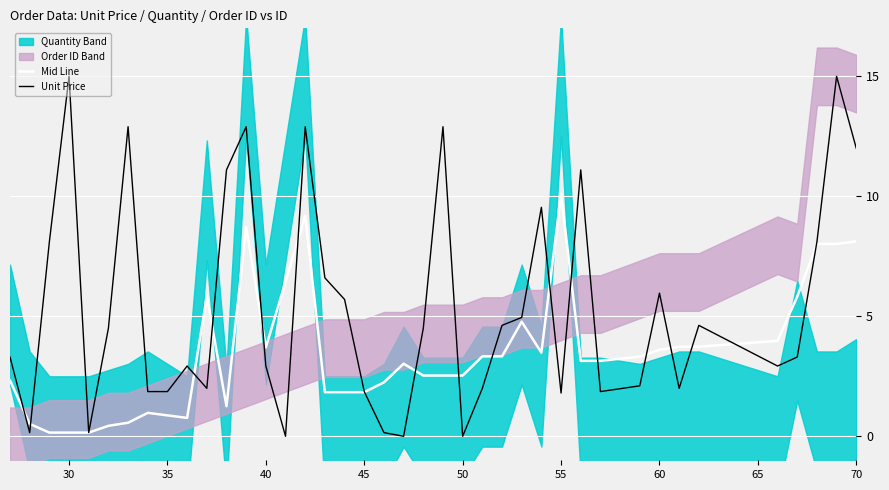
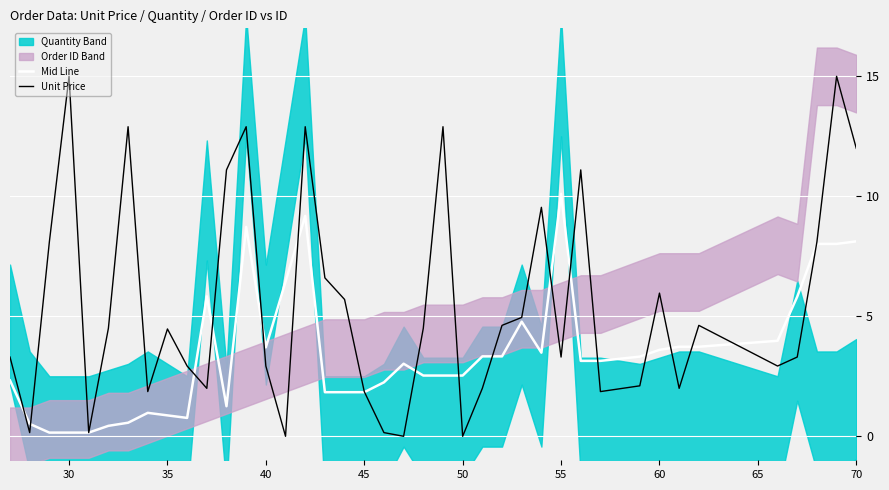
  {
    "Mid Line": {
      "30": 0.2,
      "35": 0.9,
      "40": 3.7,
      "50": 2.5,
      "55": 10.1,
      "60": 3.6,
      "70": 8.1
    },
    "Unit Price": {
-     "35": 1.9,
+     "35": 4.5,
      "40": 2.9,
      "50": 0.0,
-     "55": 1.8,
+     "55": 3.3,
      "60": 6.0,
      "70": 12.0
    }
  }
